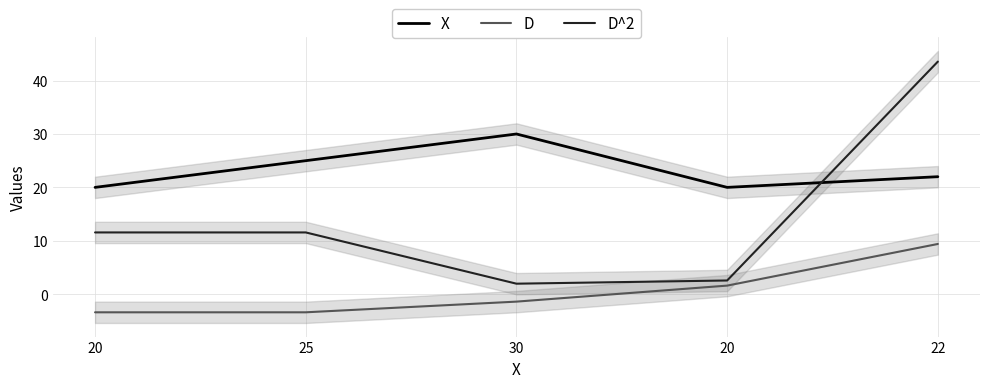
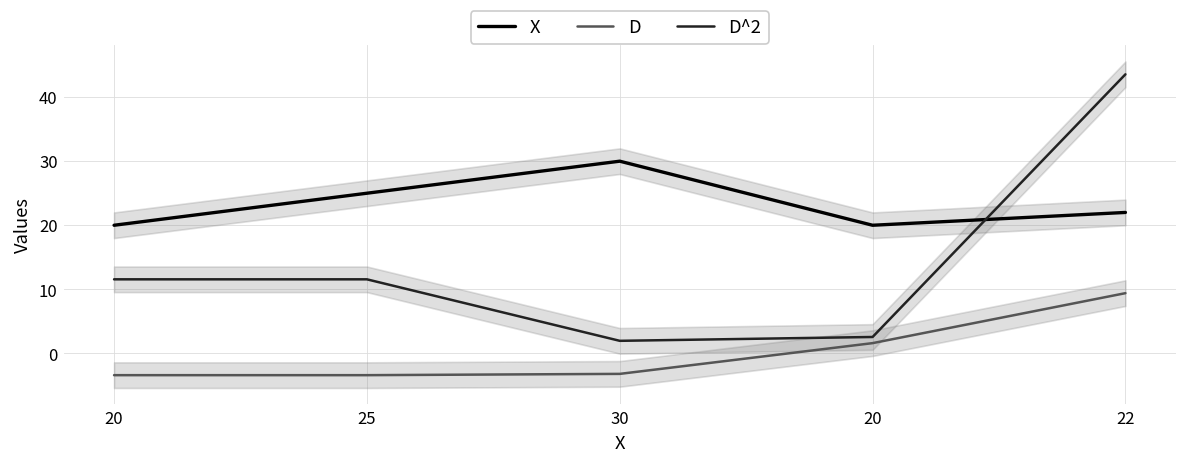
  {
    "D": {
      "25": -3,
-     "30": -1,
+     "30": -3,
      "22": 9
    }
  }
